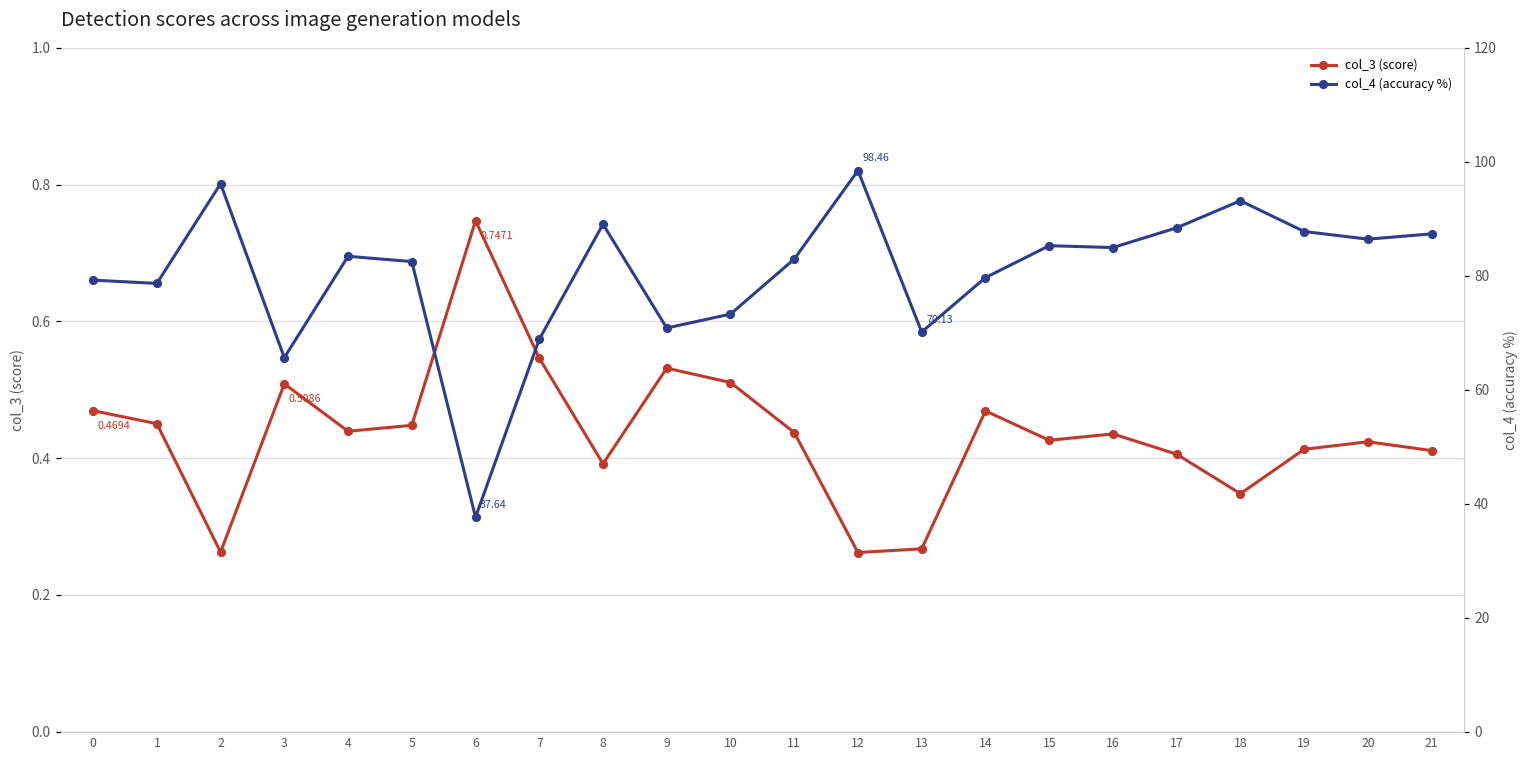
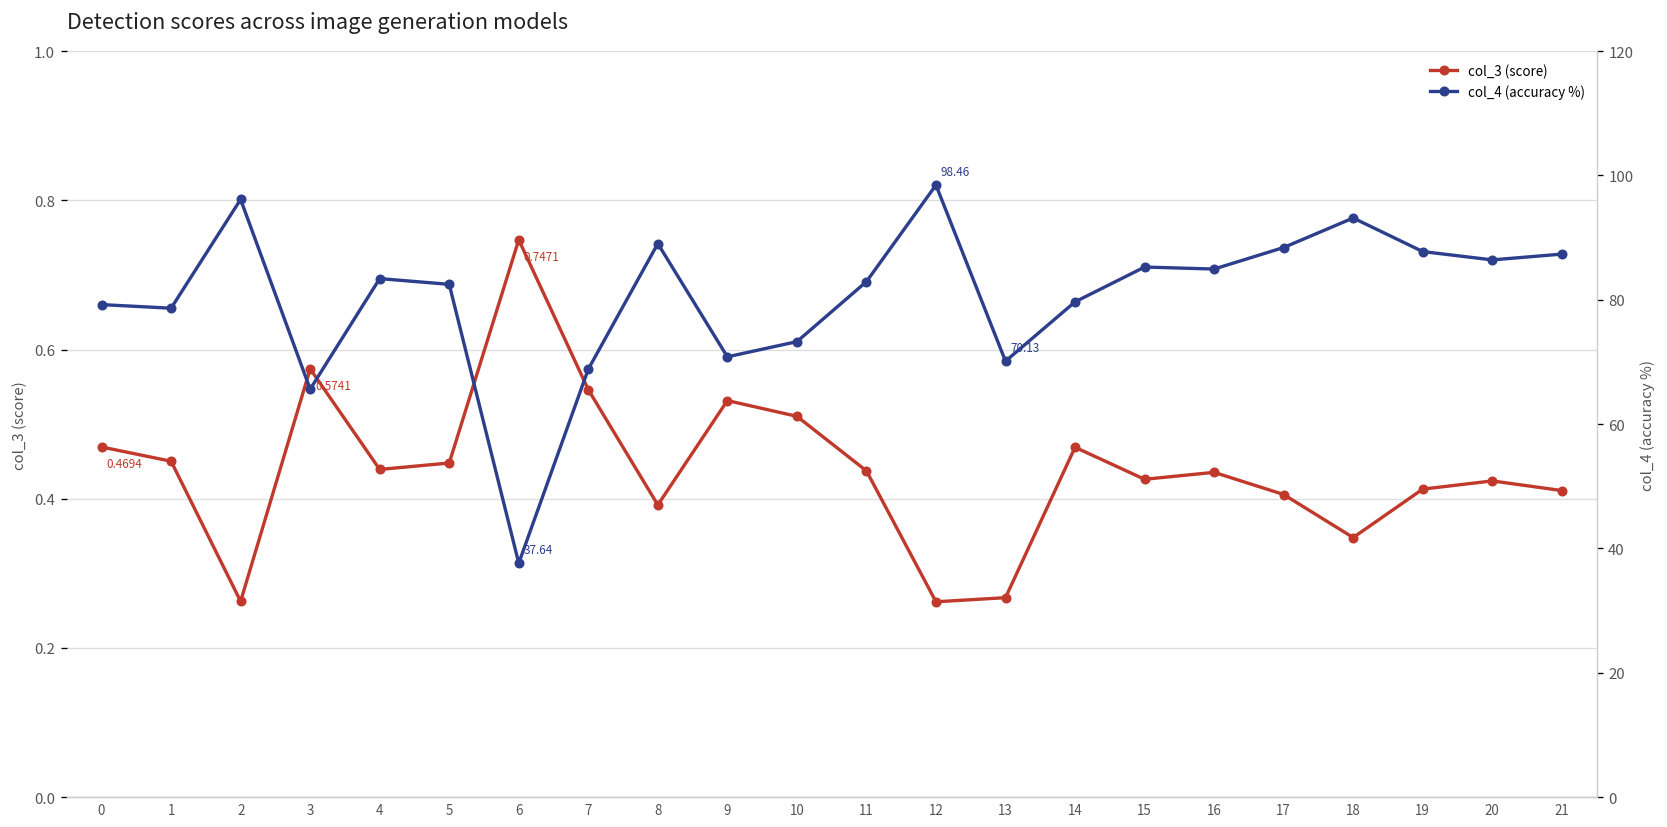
  {
    "col_3 (score)": {
      "0": 0.4694,
-     "3": 0.5086,
+     "3": 0.5741,
      "6": 0.7471
    },
    "col_4 (accuracy %)": {
      "6": 37.64,
      "12": 98.46,
      "13": 70.13
    }
  }
